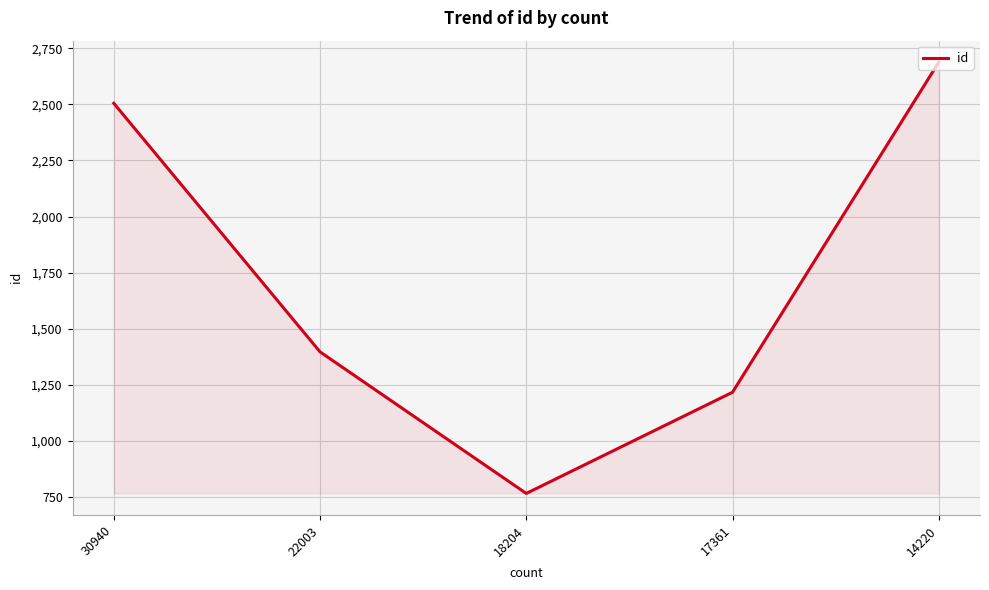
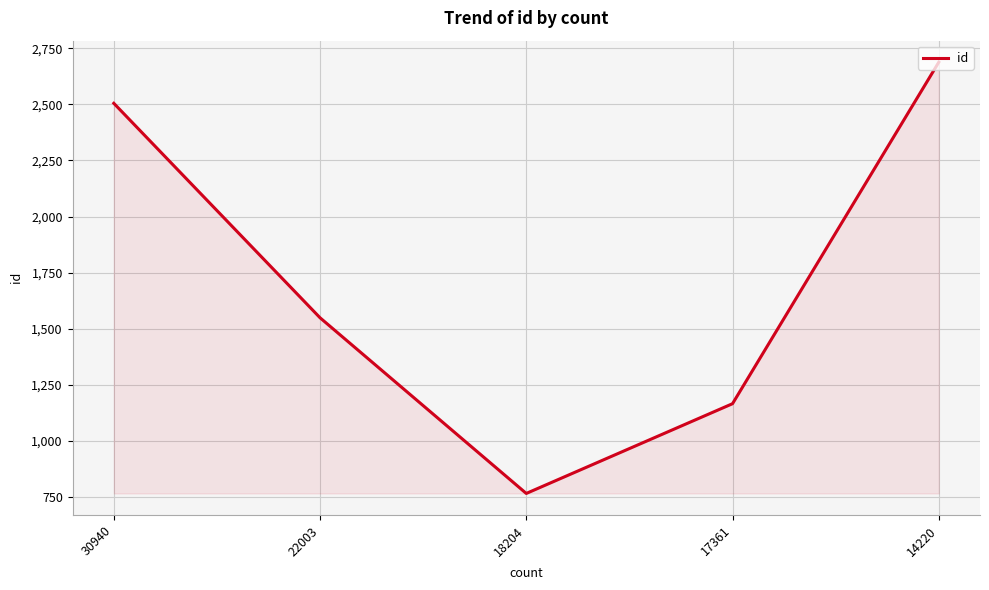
  {
    "30940": "2,510",
-   "22003": "1,400",
+   "22003": "1,550",
    "18204": "770",
-   "17361": "1,220"
+   "17361": "1,170"
  }
